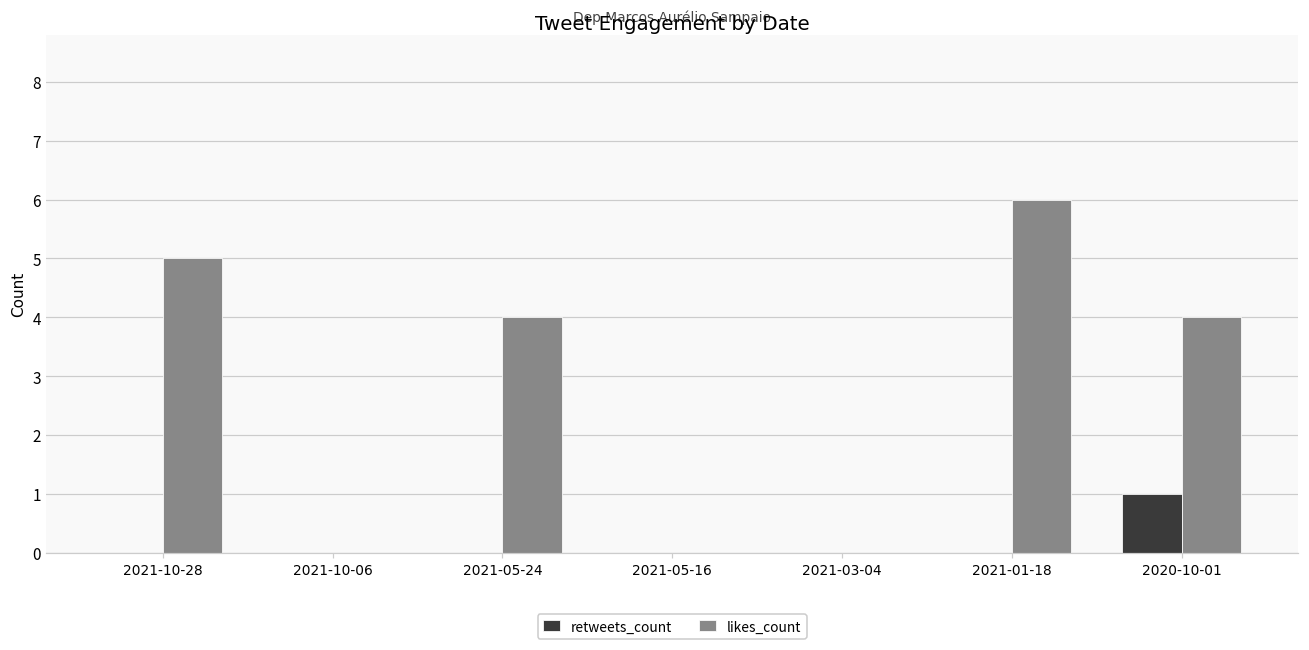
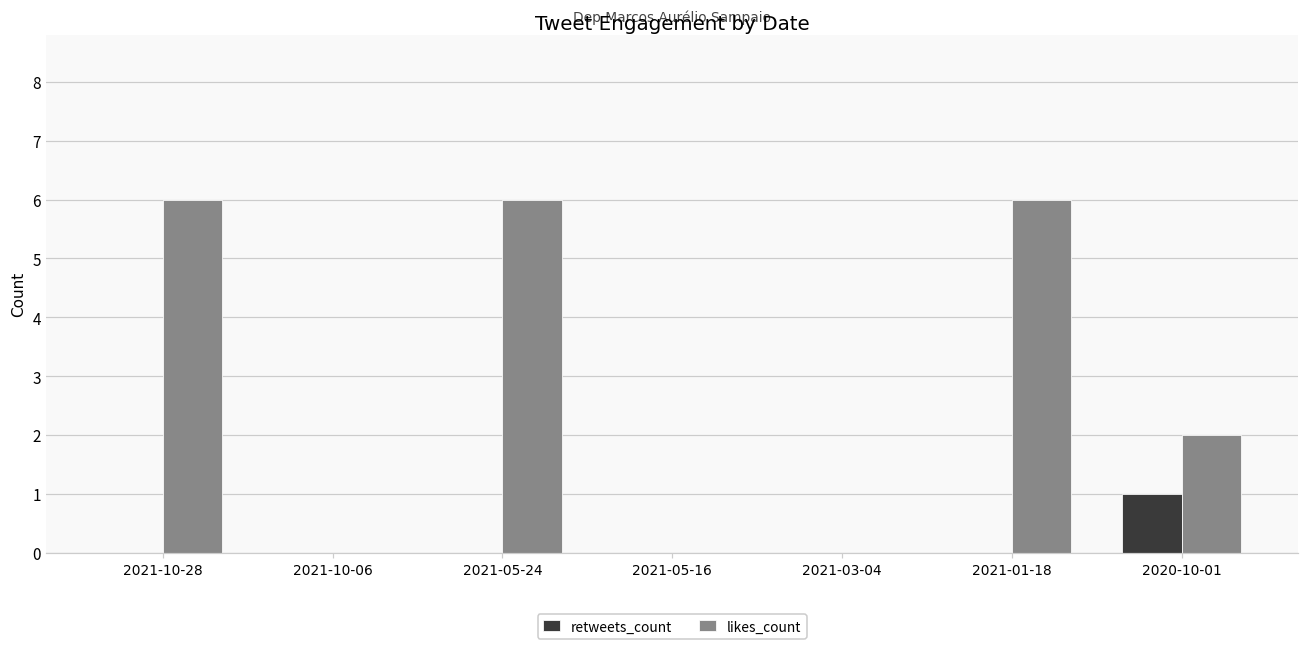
  {
    "retweets_count": {
      "2021-10-28": 0,
      "2021-10-06": 0,
      "2021-05-24": 0,
      "2021-05-16": 0,
      "2021-03-04": 0,
      "2021-01-18": 0,
      "2020-10-01": 1
    },
    "likes_count": {
-     "2021-10-28": 5,
+     "2021-10-28": 6,
      "2021-10-06": 0,
-     "2021-05-24": 4,
+     "2021-05-24": 6,
      "2021-05-16": 0,
      "2021-03-04": 0,
      "2021-01-18": 6,
-     "2020-10-01": 4
+     "2020-10-01": 2
    }
  }
